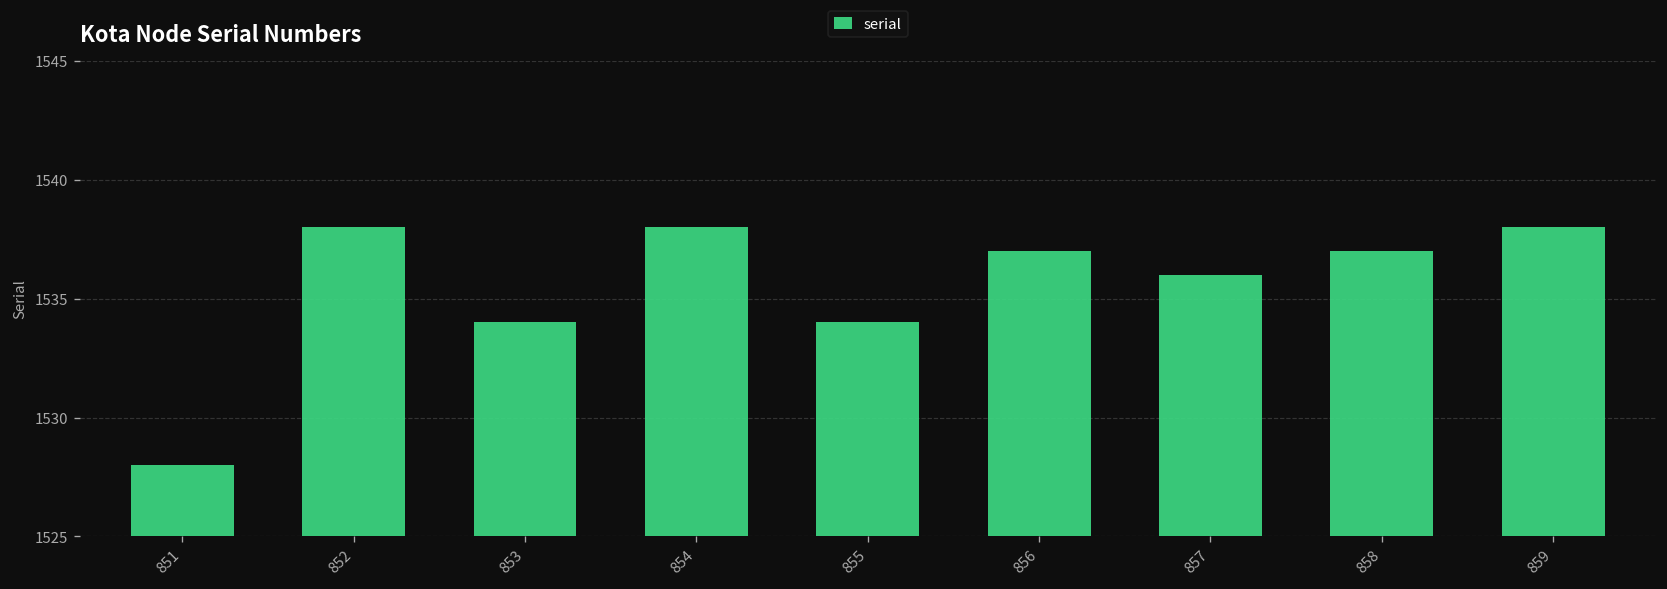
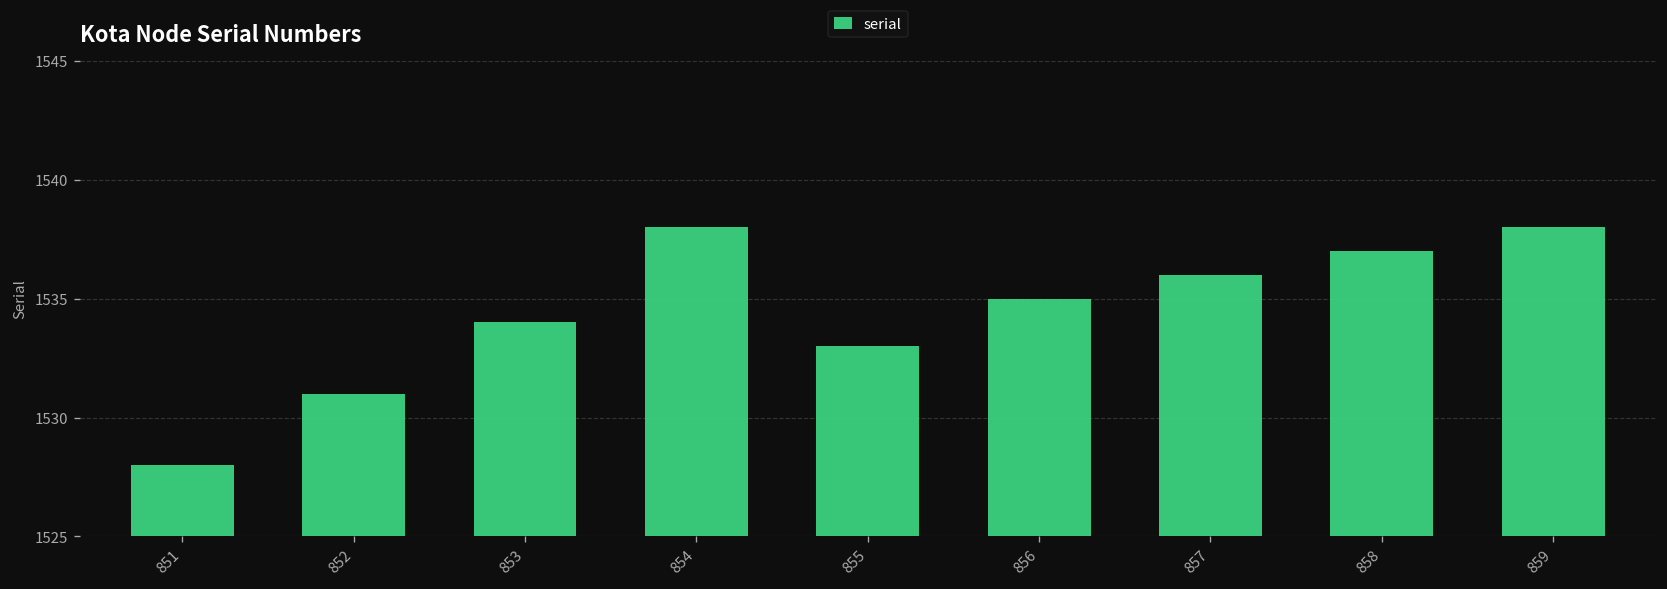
  {
    "851": 1528,
-   "852": 1538,
+   "852": 1531,
    "853": 1534,
    "854": 1538,
-   "855": 1534,
-   "856": 1537,
+   "855": 1533,
+   "856": 1535,
    "857": 1536,
    "858": 1537,
    "859": 1538
  }
